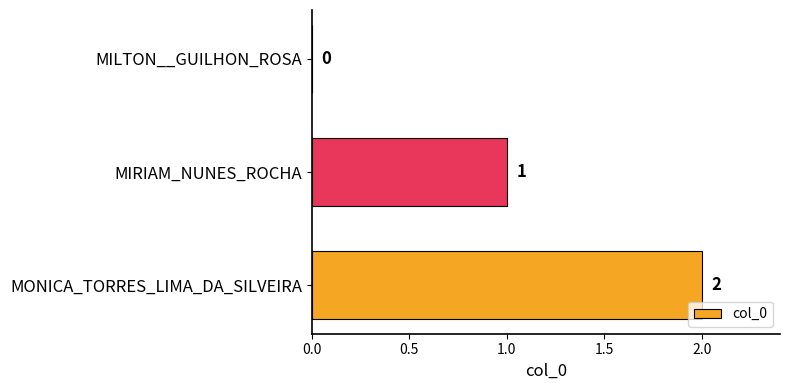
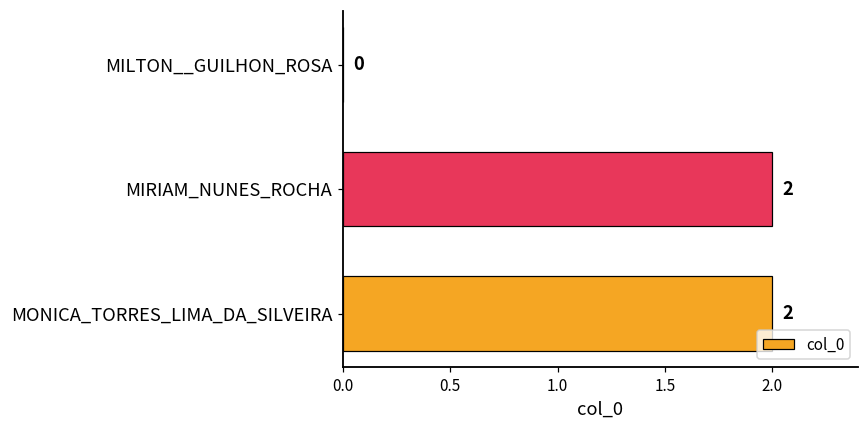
  {
    "MILTON__GUILHON_ROSA": 0,
-   "MIRIAM_NUNES_ROCHA": 1,
+   "MIRIAM_NUNES_ROCHA": 2,
    "MONICA_TORRES_LIMA_DA_SILVEIRA": 2
  }
